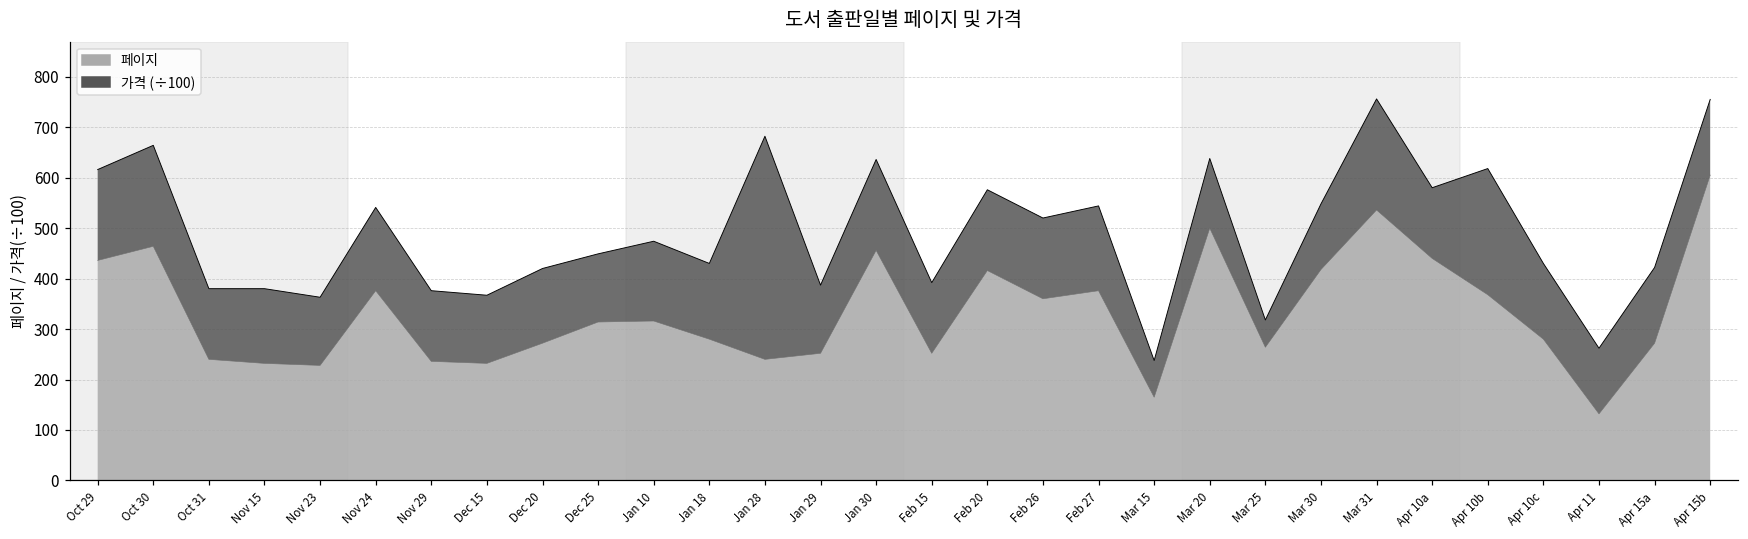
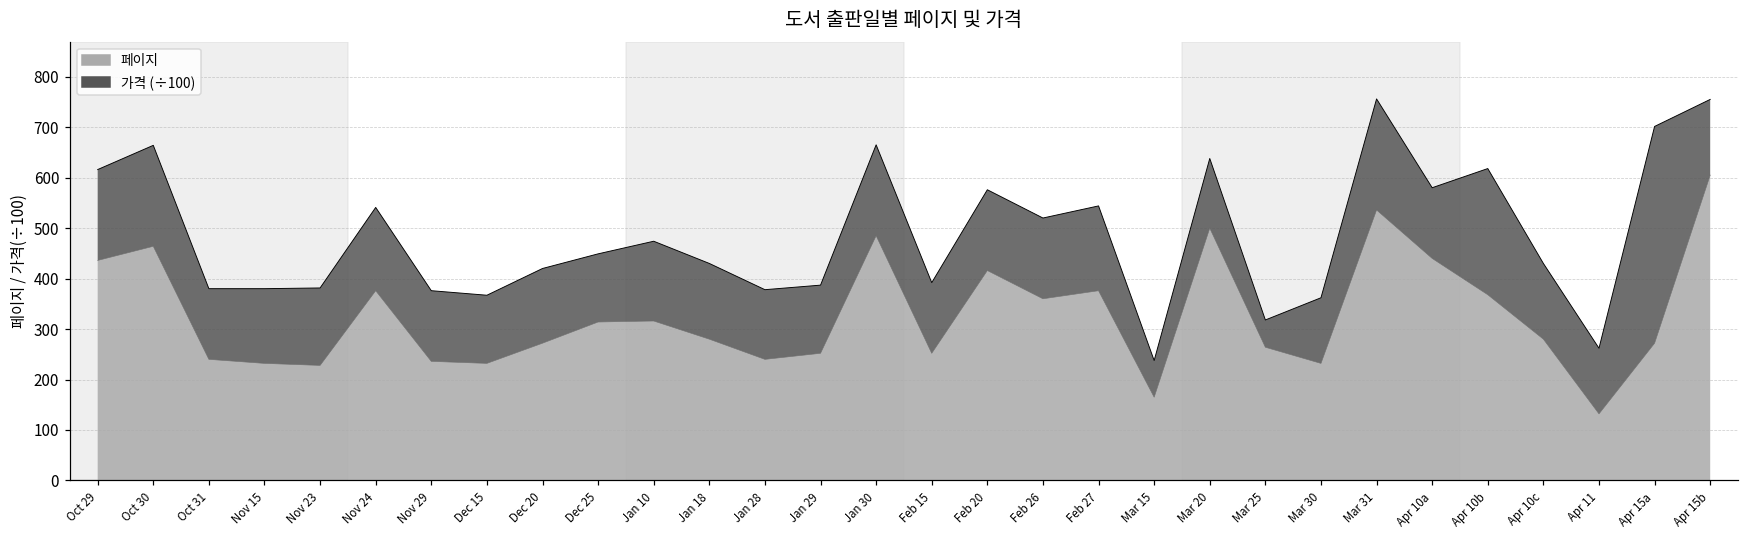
  {
    "페이지": {
      "Oct 29": 440,
      "Oct 30": 460,
      "Oct 31": 240,
      "Nov 15": 230,
      "Nov 23": 230,
      "Nov 24": 380,
      "Nov 29": 240,
      "Dec 15": 230,
      "Dec 20": 270,
      "Dec 25": 310,
      "Jan 10": 320,
      "Jan 18": 280,
      "Jan 28": 240,
      "Jan 29": 250,
-     "Jan 30": 460,
+     "Jan 30": 490,
      "Feb 15": 250,
      "Feb 20": 420,
      "Feb 26": 360,
      "Feb 27": 380,
      "Mar 15": 170,
      "Mar 20": 500,
      "Mar 25": 260,
-     "Mar 30": 420,
+     "Mar 30": 230,
      "Mar 31": 540,
      "Apr 10a": 440,
      "Apr 10b": 370,
      "Apr 10c": 280,
      "Apr 11": 130,
      "Apr 15a": 270,
      "Apr 15b": 610
    },
    "가격 (÷100)": {
      "Oct 29": 180,
      "Oct 30": 200,
      "Oct 31": 140,
      "Nov 15": 150,
-     "Nov 23": 140,
+     "Nov 23": 150,
      "Nov 24": 170,
      "Nov 29": 140,
      "Dec 15": 140,
      "Dec 20": 150,
      "Dec 25": 140,
      "Jan 10": 160,
      "Jan 18": 150,
-     "Jan 28": 440,
+     "Jan 28": 140,
      "Jan 29": 140,
      "Jan 30": 180,
      "Feb 15": 140,
      "Feb 20": 160,
      "Feb 26": 160,
      "Feb 27": 170,
      "Mar 15": 70,
      "Mar 20": 140,
      "Mar 25": 50,
      "Mar 30": 130,
      "Mar 31": 220,
      "Apr 10a": 140,
      "Apr 10b": 250,
      "Apr 10c": 150,
      "Apr 11": 130,
-     "Apr 15a": 150,
+     "Apr 15a": 430,
      "Apr 15b": 150
    }
  }
